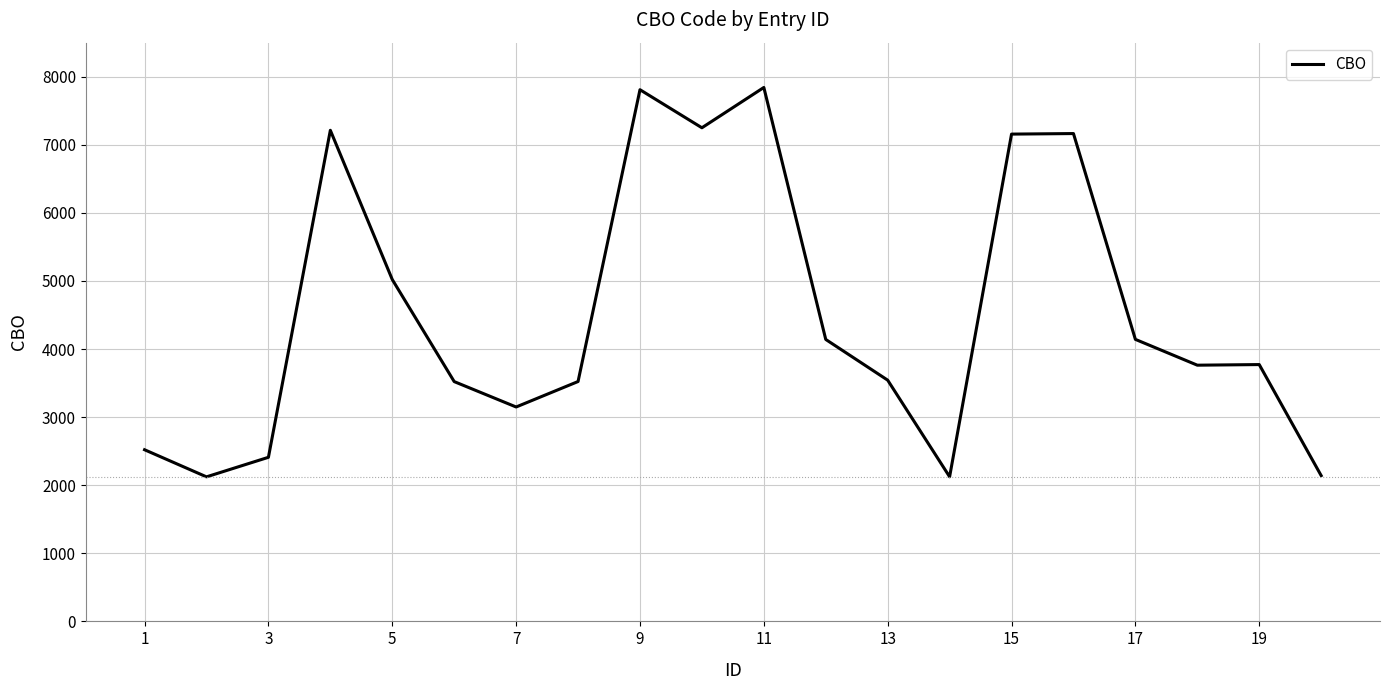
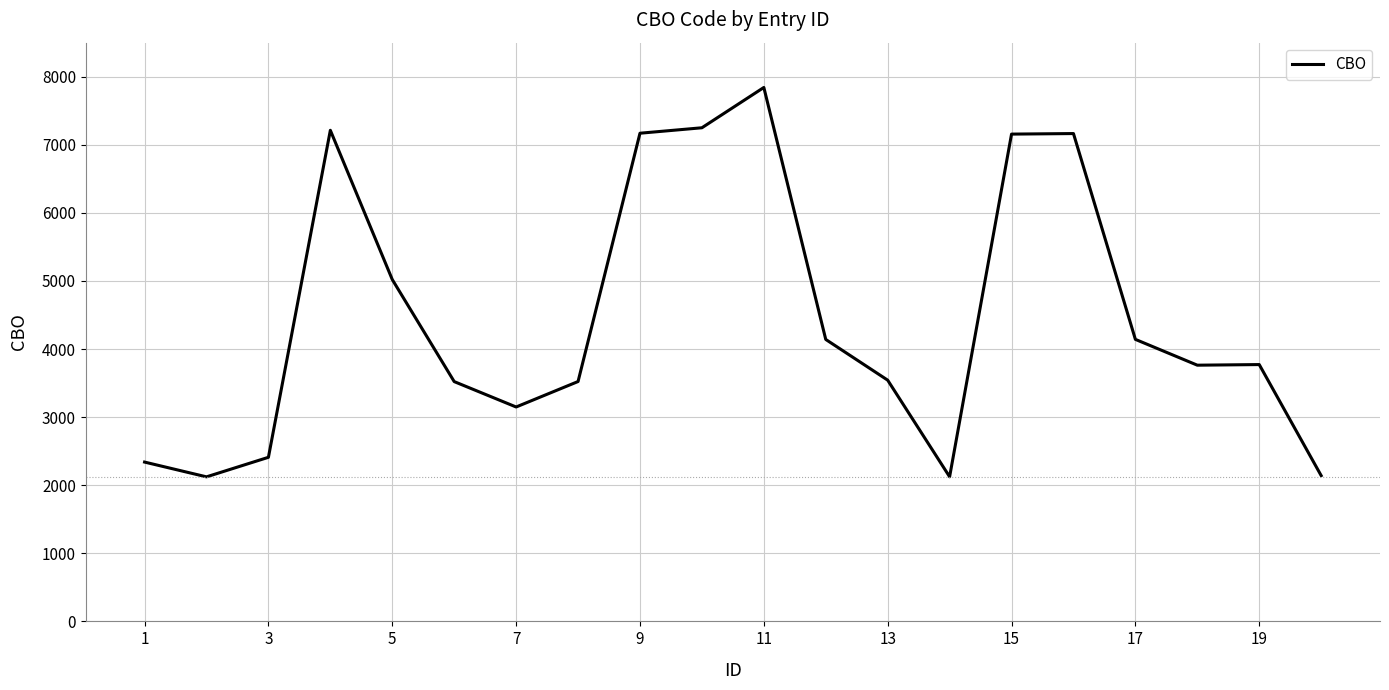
  {
-   "1": 2500,
+   "1": 2300,
    "3": 2400,
    "5": 5000,
    "7": 3100,
-   "9": 7800,
+   "9": 7200,
    "11": 7800,
    "13": 3500,
    "15": 7200,
    "17": 4100,
    "19": 3800
  }
